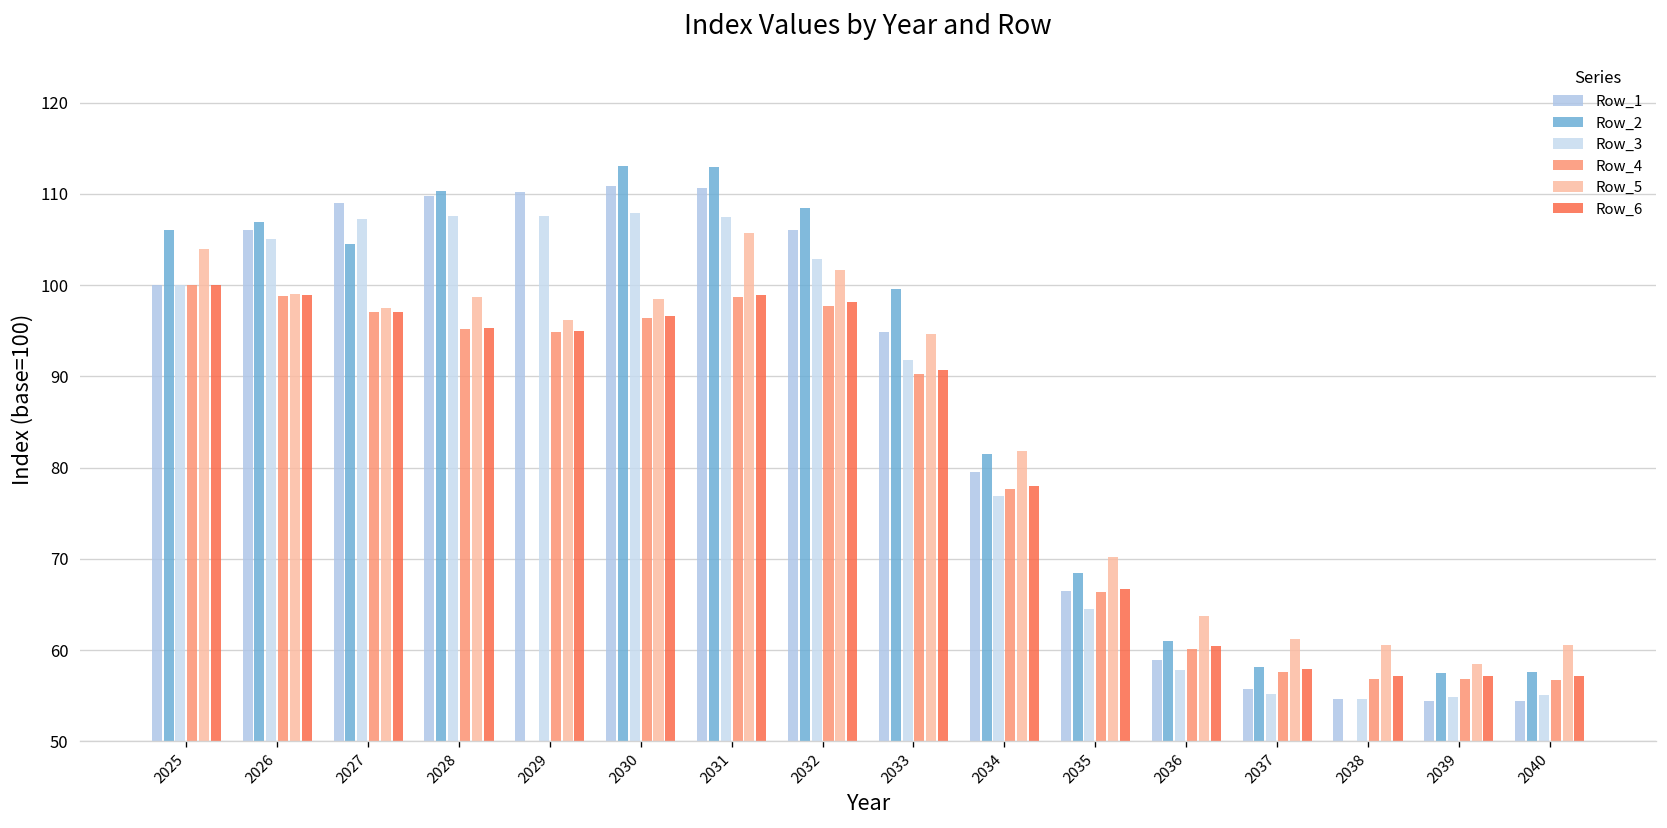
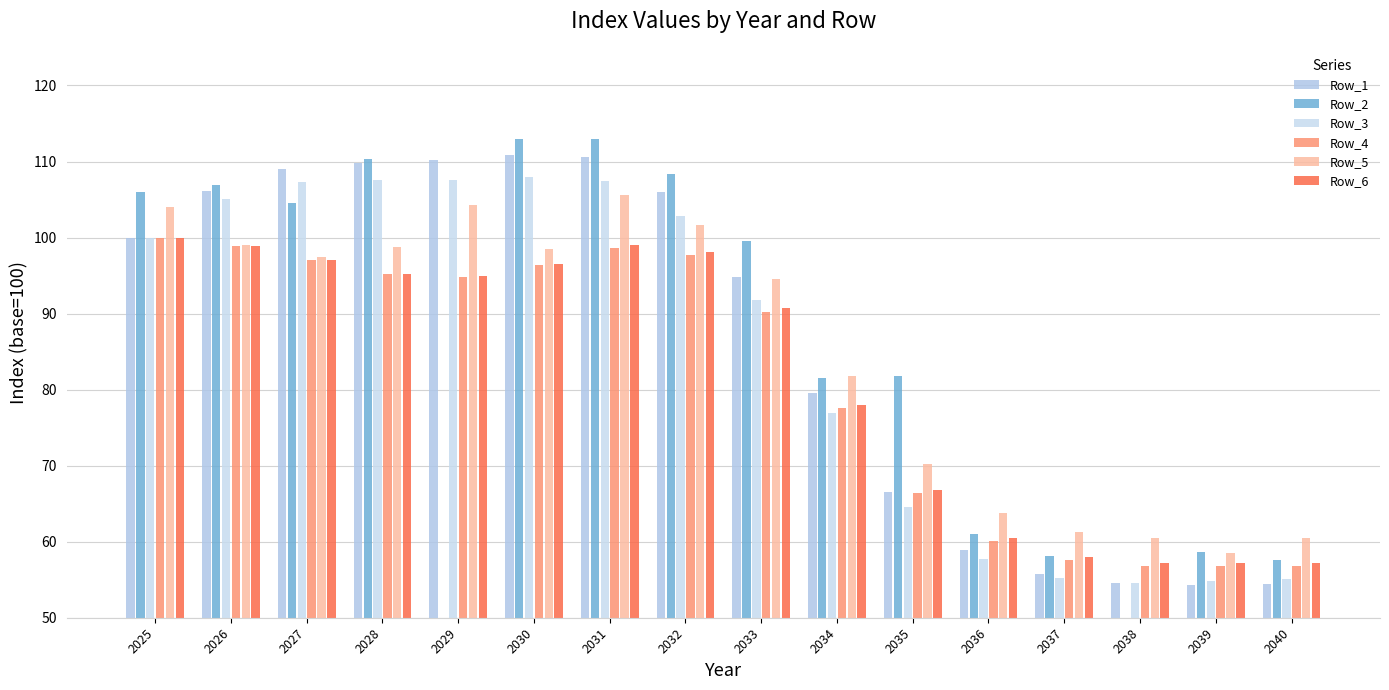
  {
    "Row_2": {
      "2025": 106,
      "2026": 107,
      "2027": 105,
      "2028": 110,
      "2029": 50,
      "2030": 113,
      "2031": 113,
      "2032": 108,
      "2033": 100,
      "2034": 82,
-     "2035": 68,
+     "2035": 82,
      "2036": 61,
      "2037": 58,
-     "2039": 57,
+     "2039": 59,
      "2040": 58
    },
    "Row_5": {
      "2025": 104,
      "2026": 99,
      "2027": 97,
      "2028": 99,
-     "2029": 96,
+     "2029": 104,
      "2030": 98,
      "2031": 106,
      "2032": 102,
      "2033": 95,
      "2034": 82,
      "2035": 70,
      "2036": 64,
      "2037": 61,
      "2038": 61,
      "2039": 58,
      "2040": 61
    }
  }
